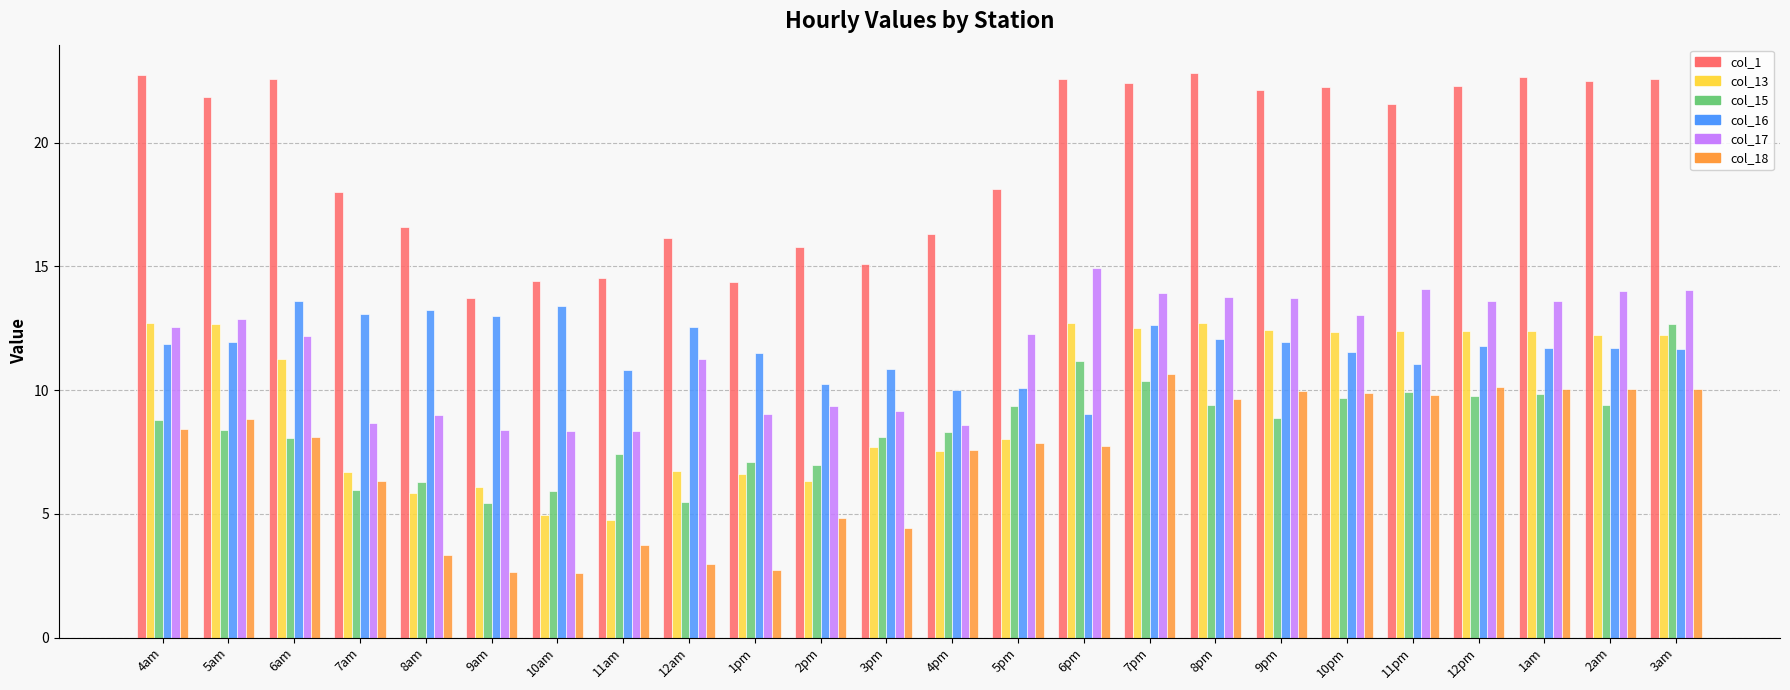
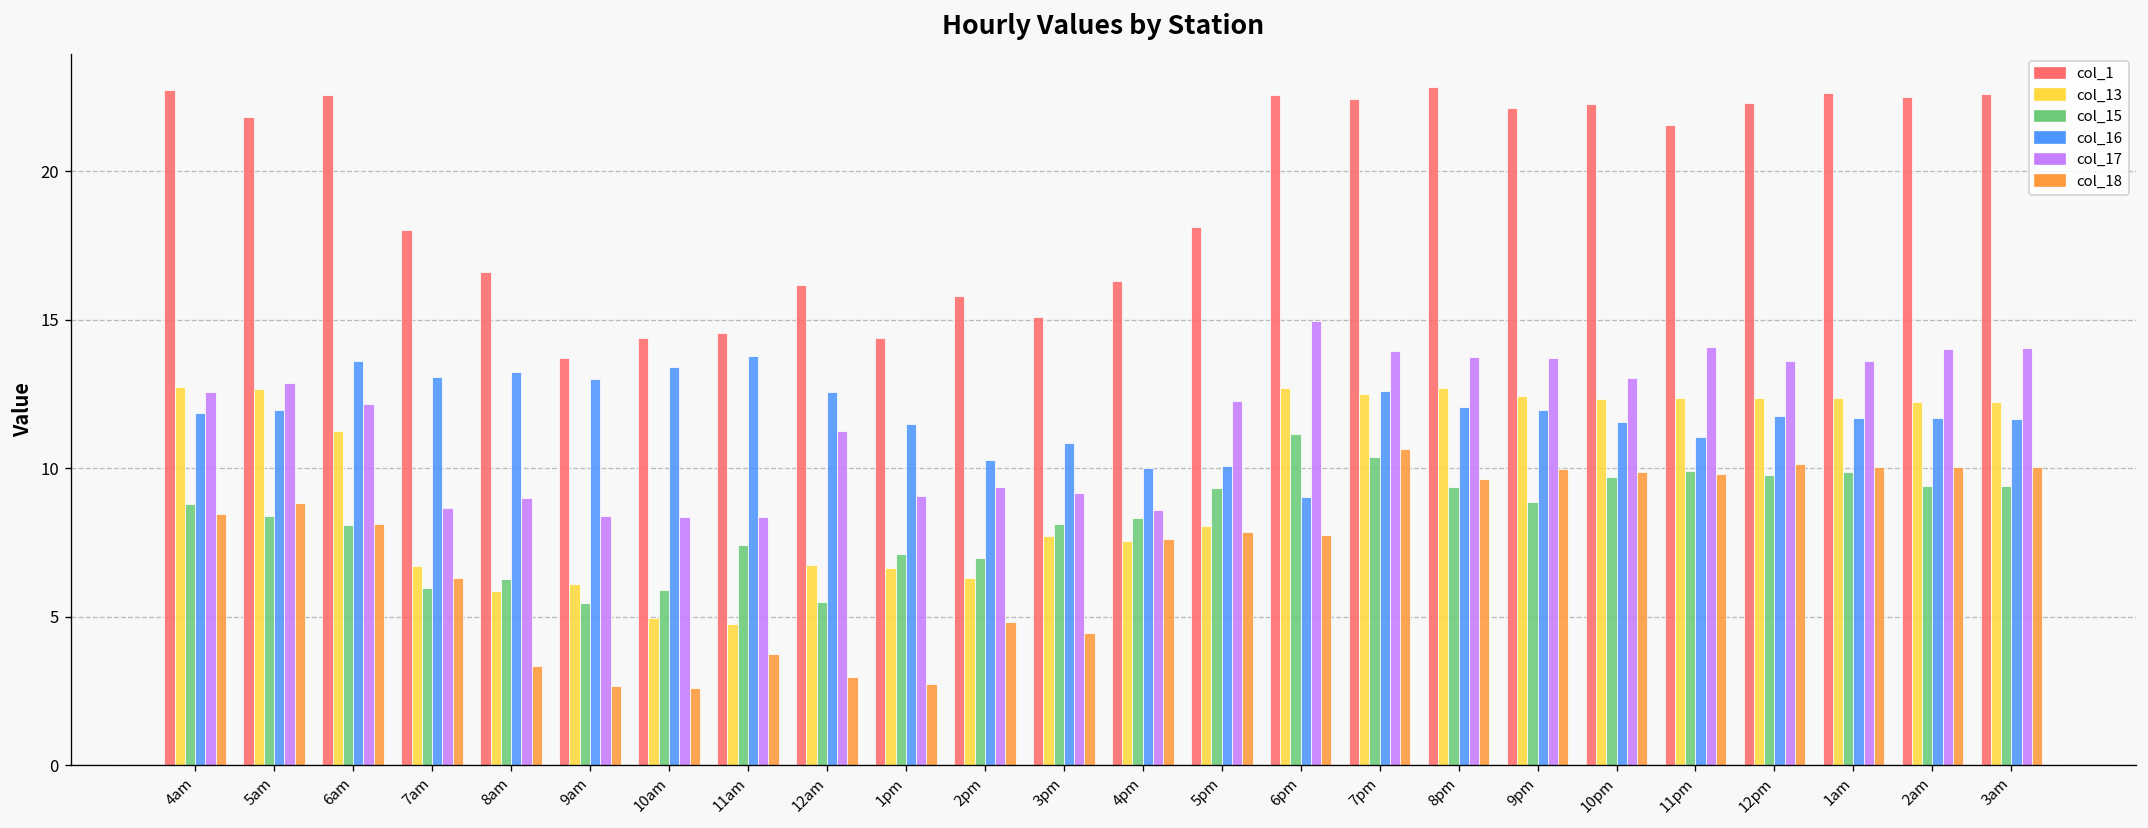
  {
    "col_1": {
      "4am": 22.7,
      "5am": 21.8,
      "6am": 22.6,
      "7am": 18.0,
      "8am": 16.6,
      "9am": 13.7,
      "10am": 14.4,
      "11am": 14.5,
      "12am": 16.2,
      "1pm": 14.4,
      "2pm": 15.8,
      "3pm": 15.1,
      "4pm": 16.3,
      "5pm": 18.1,
      "6pm": 22.6,
      "7pm": 22.4,
      "8pm": 22.8,
      "9pm": 22.1,
      "10pm": 22.2,
      "11pm": 21.6,
      "12pm": 22.3,
      "1am": 22.6,
      "2am": 22.5,
      "3am": 22.6
    },
    "col_13": {
      "4am": 12.7,
      "5am": 12.7,
      "6am": 11.3,
      "7am": 6.7,
      "8am": 5.9,
      "9am": 6.1,
      "10am": 5.0,
      "11am": 4.8,
      "12am": 6.7,
      "1pm": 6.6,
      "2pm": 6.3,
      "3pm": 7.7,
      "4pm": 7.6,
      "5pm": 8.0,
      "6pm": 12.7,
      "7pm": 12.5,
      "8pm": 12.7,
      "9pm": 12.4,
      "10pm": 12.3,
      "11pm": 12.4,
      "12pm": 12.4,
      "1am": 12.4,
      "2am": 12.2,
      "3am": 12.2
    },
    "col_15": {
      "4am": 8.8,
      "5am": 8.4,
      "6am": 8.1,
      "7am": 6.0,
      "8am": 6.3,
      "9am": 5.5,
      "10am": 5.9,
      "11am": 7.4,
      "12am": 5.5,
      "1pm": 7.1,
      "2pm": 7.0,
      "3pm": 8.1,
      "4pm": 8.3,
      "5pm": 9.3,
      "6pm": 11.2,
      "7pm": 10.4,
      "8pm": 9.4,
      "9pm": 8.9,
      "10pm": 9.7,
      "11pm": 9.9,
      "12pm": 9.8,
      "1am": 9.9,
      "2am": 9.4,
-     "3am": 12.7
+     "3am": 9.4
    },
    "col_16": {
      "4am": 11.9,
      "5am": 11.9,
      "6am": 13.6,
      "7am": 13.1,
      "8am": 13.2,
      "9am": 13.0,
      "10am": 13.4,
-     "11am": 10.8,
+     "11am": 13.8,
      "12am": 12.6,
      "1pm": 11.5,
      "2pm": 10.3,
      "3pm": 10.8,
      "4pm": 10.0,
      "5pm": 10.1,
      "6pm": 9.0,
      "7pm": 12.6,
      "8pm": 12.1,
      "9pm": 11.9,
      "10pm": 11.5,
      "11pm": 11.0,
      "12pm": 11.8,
      "1am": 11.7,
      "2am": 11.7,
      "3am": 11.7
    },
    "col_17": {
      "4am": 12.6,
      "5am": 12.9,
      "6am": 12.2,
      "7am": 8.7,
      "8am": 9.0,
      "9am": 8.4,
      "10am": 8.4,
      "11am": 8.3,
      "12am": 11.2,
      "1pm": 9.1,
      "2pm": 9.3,
      "3pm": 9.2,
      "4pm": 8.6,
      "5pm": 12.3,
      "6pm": 15.0,
      "7pm": 13.9,
      "8pm": 13.7,
      "9pm": 13.7,
      "10pm": 13.0,
      "11pm": 14.1,
      "12pm": 13.6,
      "1am": 13.6,
      "2am": 14.0,
      "3am": 14.0
    },
    "col_18": {
      "4am": 8.4,
      "5am": 8.8,
      "6am": 8.1,
      "7am": 6.3,
      "8am": 3.3,
      "9am": 2.7,
      "10am": 2.6,
      "11am": 3.8,
      "12am": 3.0,
      "1pm": 2.7,
      "2pm": 4.8,
      "3pm": 4.4,
      "4pm": 7.6,
      "5pm": 7.8,
      "6pm": 7.7,
      "7pm": 10.6,
      "8pm": 9.6,
      "9pm": 10.0,
      "10pm": 9.9,
      "11pm": 9.8,
      "12pm": 10.1,
      "1am": 10.0,
      "2am": 10.0,
      "3am": 10.0
    }
  }
